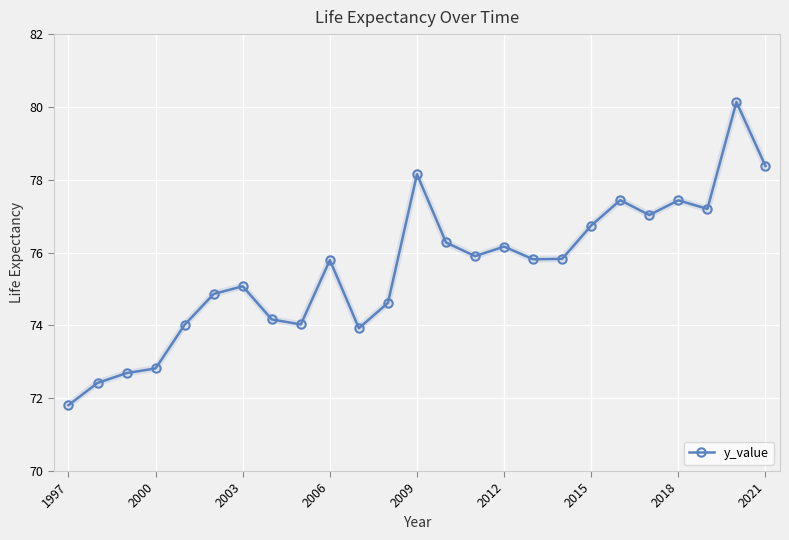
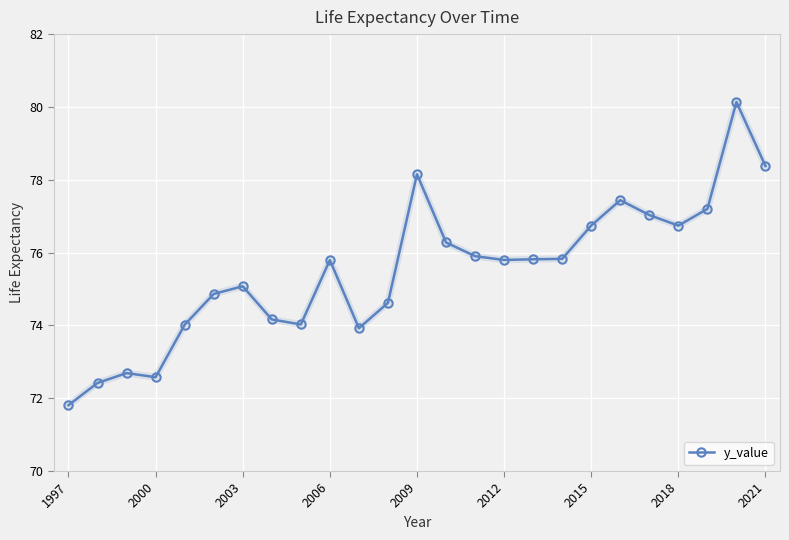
  {
    "1997": 71.8,
-   "2000": 72.8,
+   "2000": 72.6,
    "2003": 75.1,
    "2006": 75.8,
    "2009": 78.2,
-   "2012": 76.2,
+   "2012": 75.8,
    "2015": 76.7,
-   "2018": 77.4,
+   "2018": 76.7,
    "2021": 78.4
  }
